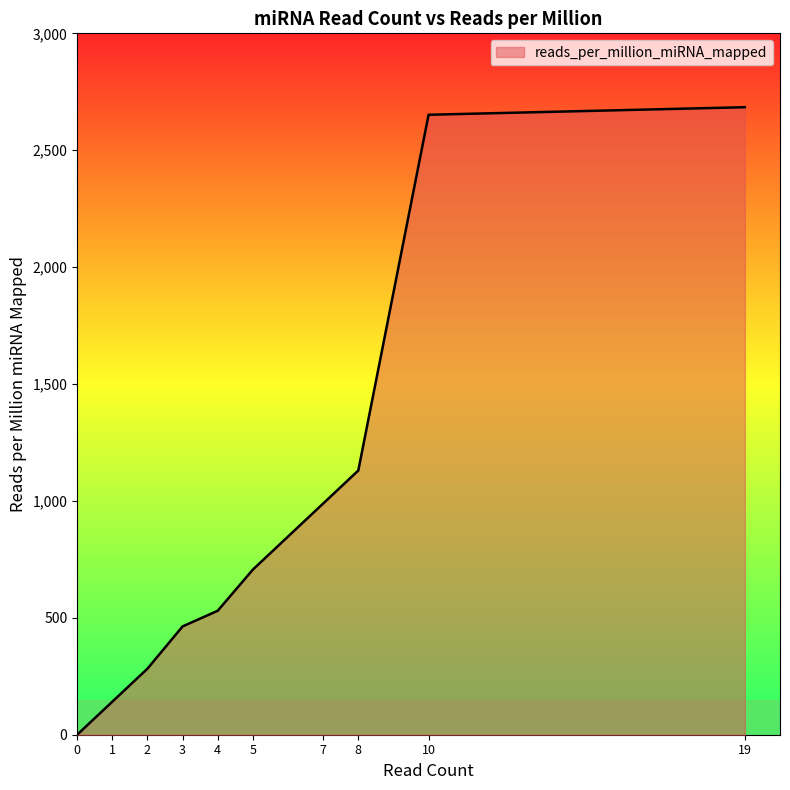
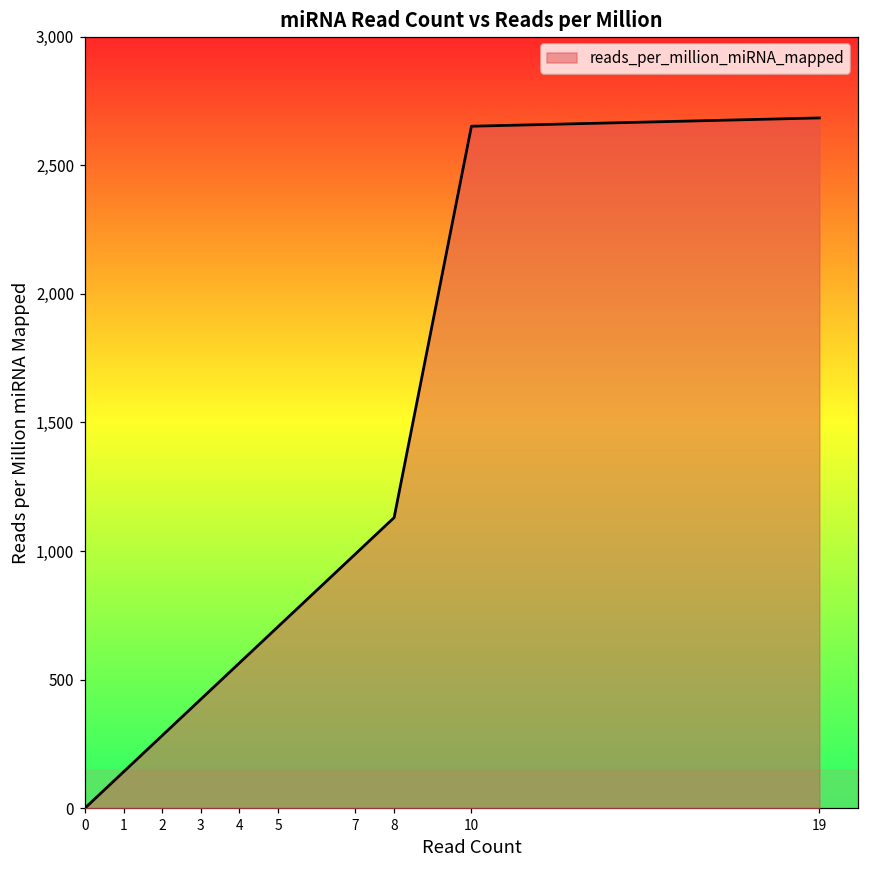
  {
    "2": "280",
-   "3": "460",
-   "4": "530",
+   "3": "420",
+   "4": "570",
    "5": "710",
    "7": "990",
    "8": "1,130",
    "10": "2,650",
    "19": "2,680"
  }
